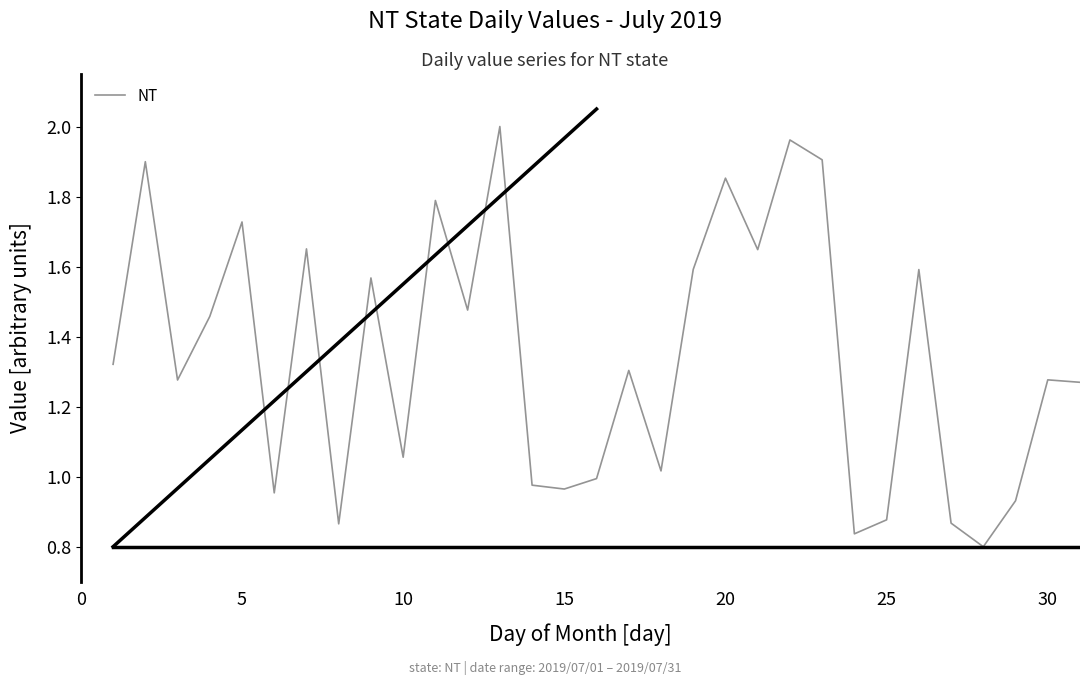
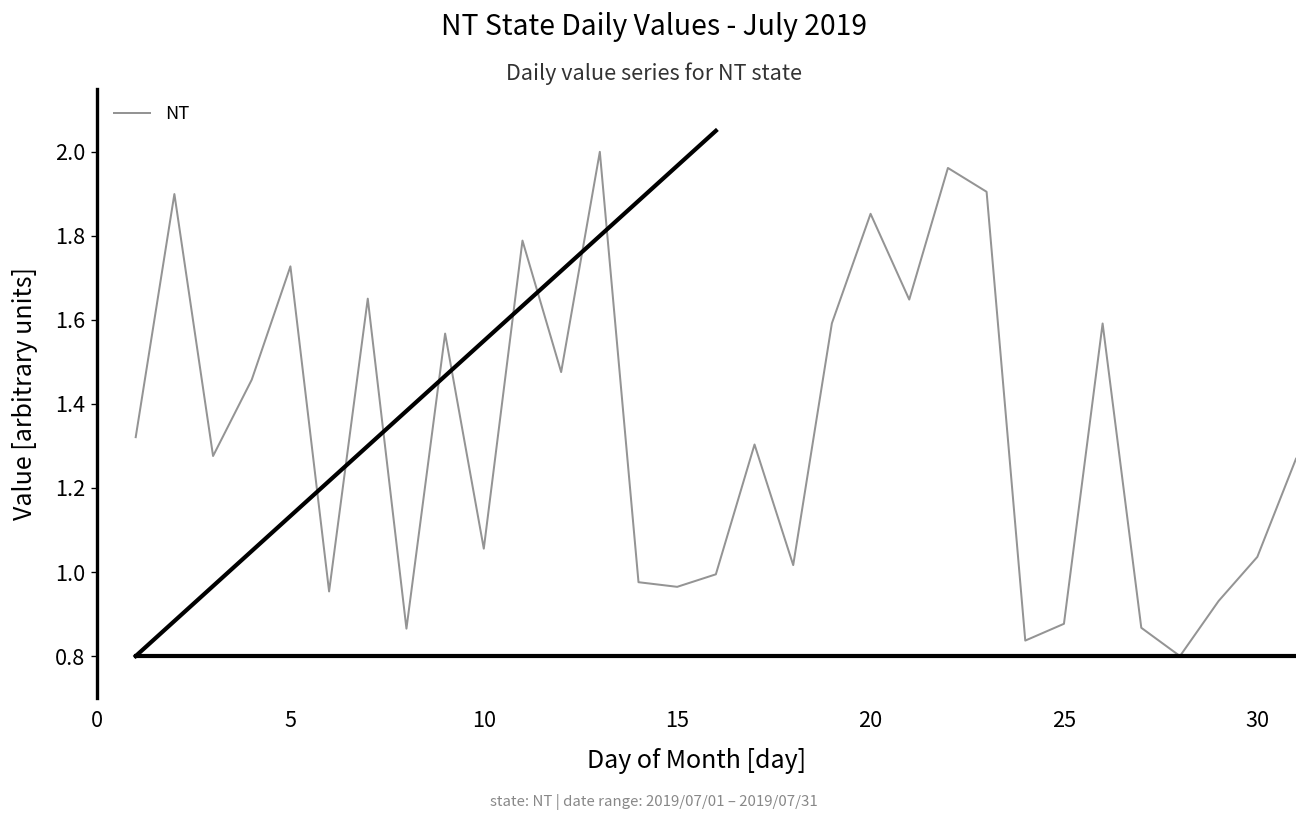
  {
    "NT": {
      "5": 1.73,
      "10": 1.06,
      "15": 0.96,
      "20": 1.85,
      "25": 0.88,
-     "30": 1.28
+     "30": 1.04
    }
  }
